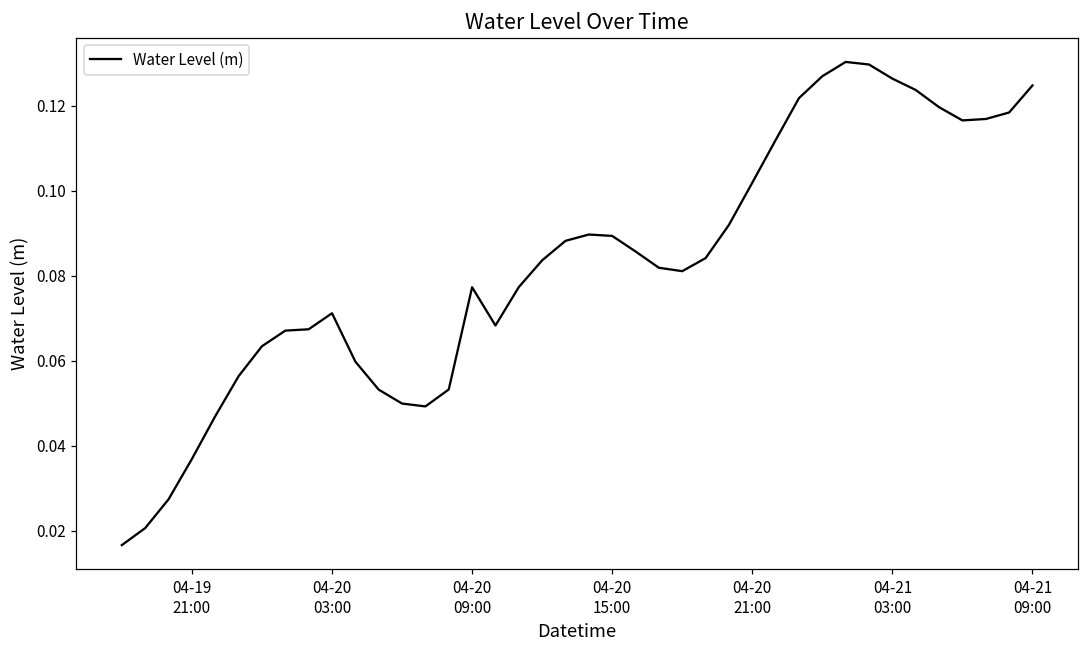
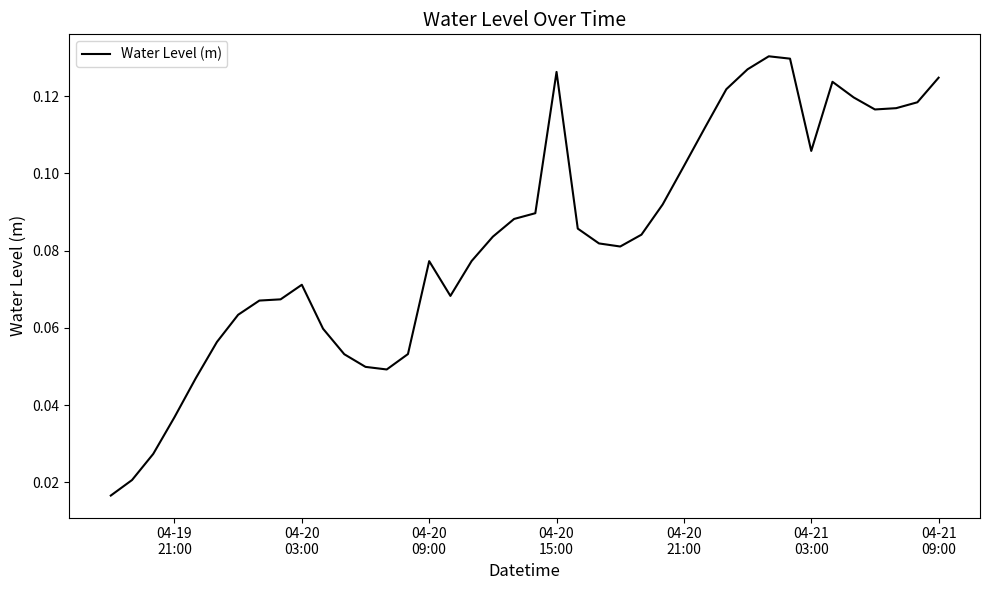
  {
    "04-19 21:00": 0.037,
    "04-20 03:00": 0.071,
    "04-20 09:00": 0.077,
-   "04-20 15:00": 0.089,
+   "04-20 15:00": 0.126,
    "04-20 21:00": 0.102,
-   "04-21 03:00": 0.126,
+   "04-21 03:00": 0.106,
    "04-21 09:00": 0.125
  }
